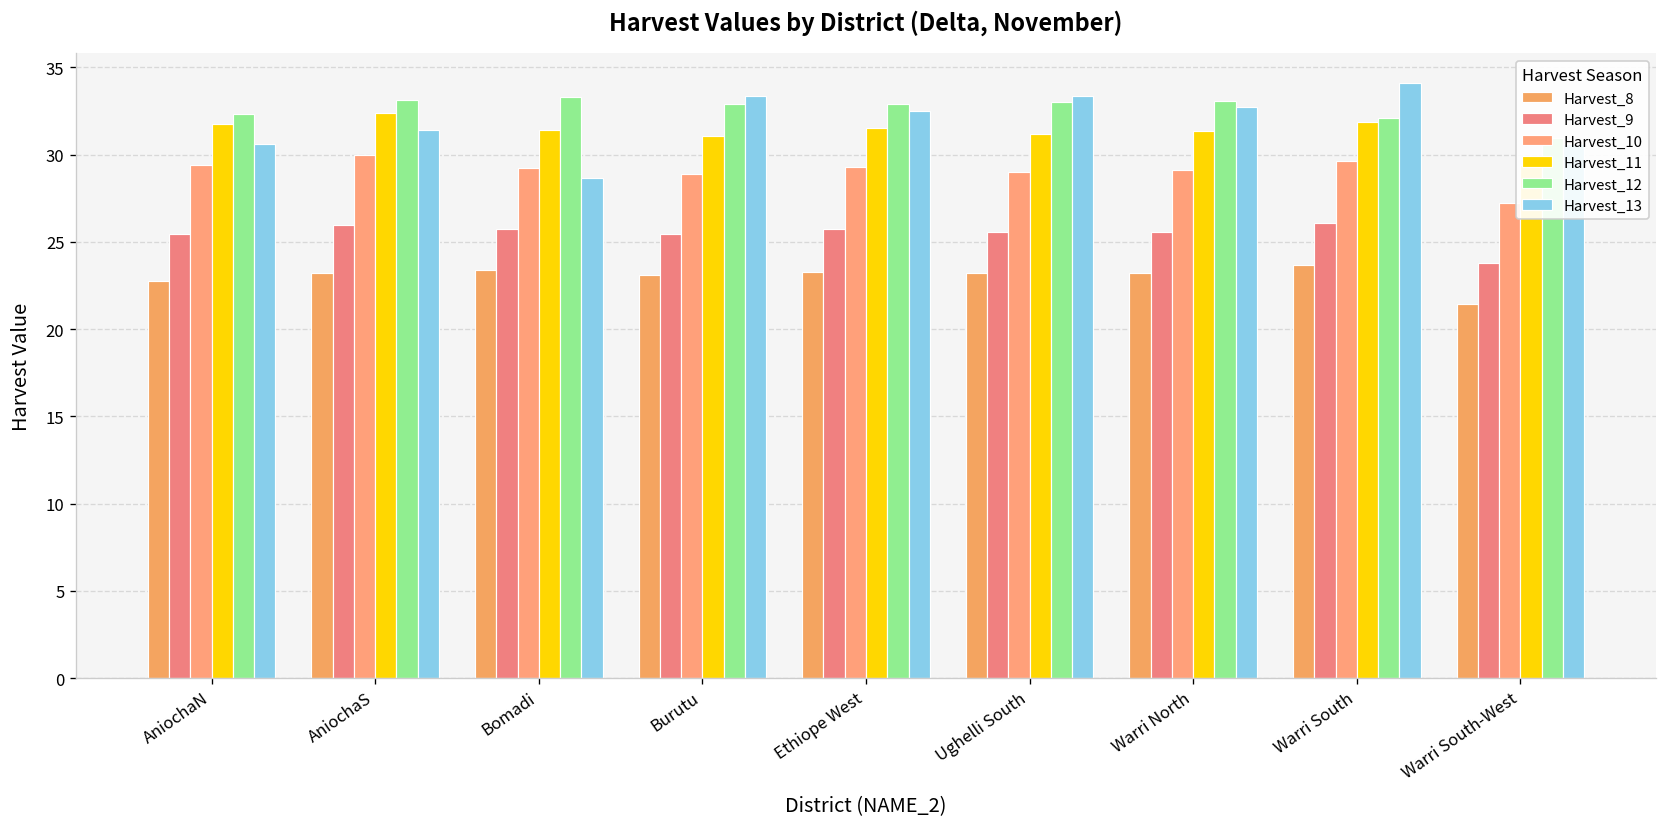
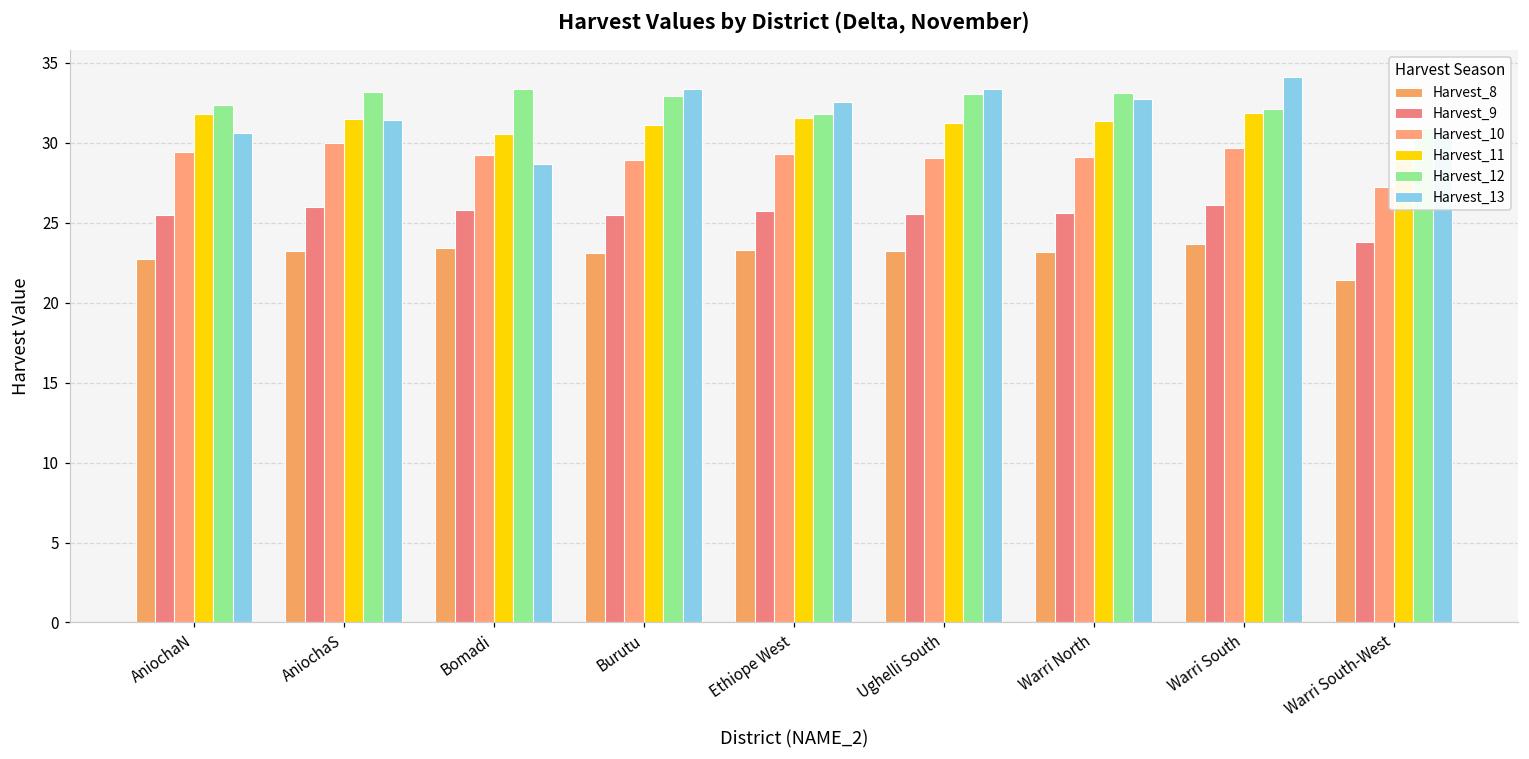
  {
    "Harvest_11": {
      "AniochaN": 31.8,
-     "AniochaS": 32.4,
-     "Bomadi": 31.4,
+     "AniochaS": 31.5,
+     "Bomadi": 30.5,
      "Burutu": 31.1,
      "Ethiope West": 31.5,
      "Ughelli South": 31.2,
      "Warri North": 31.3,
      "Warri South": 31.9
    },
    "Harvest_12": {
      "AniochaN": 32.3,
      "AniochaS": 33.2,
      "Bomadi": 33.3,
      "Burutu": 32.9,
-     "Ethiope West": 32.9,
+     "Ethiope West": 31.8,
      "Ughelli South": 33.0,
      "Warri North": 33.1,
      "Warri South": 32.1
    },
    "Harvest_13": {
      "AniochaN": 30.6,
      "AniochaS": 31.4,
      "Bomadi": 28.7,
      "Burutu": 33.4,
      "Ethiope West": 32.5,
      "Ughelli South": 33.3,
      "Warri North": 32.7,
      "Warri South": 34.1
    }
  }
